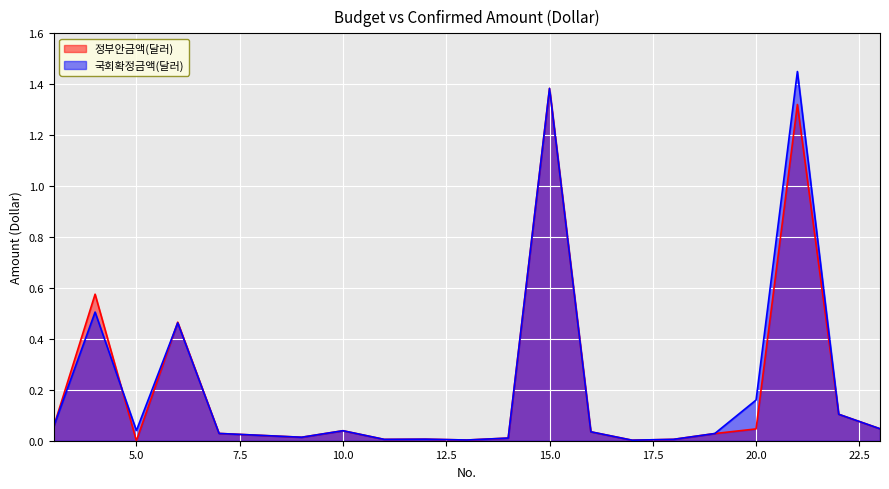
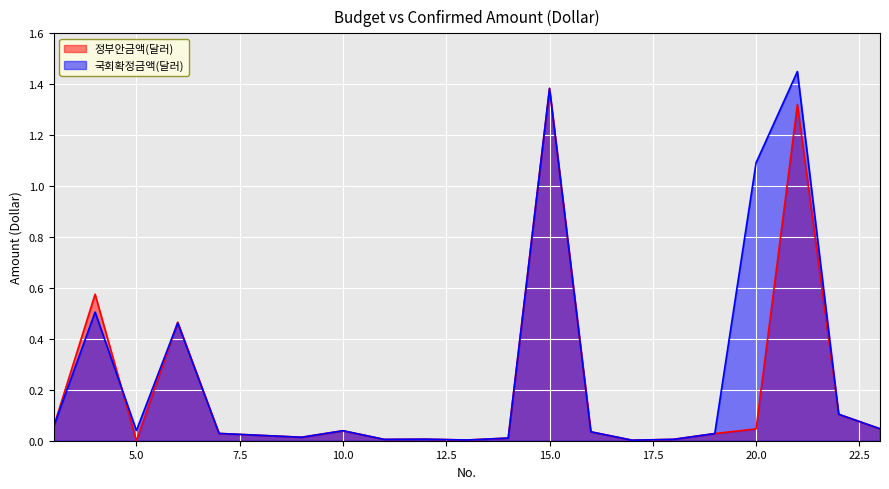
  {
    "정부안금액(달러)": {
      "5.0": 0.00,
      "20.0": 0.05
    },
    "국회확정금액(달러)": {
      "5.0": 0.04,
-     "20.0": 0.16
+     "20.0": 1.09
    }
  }
